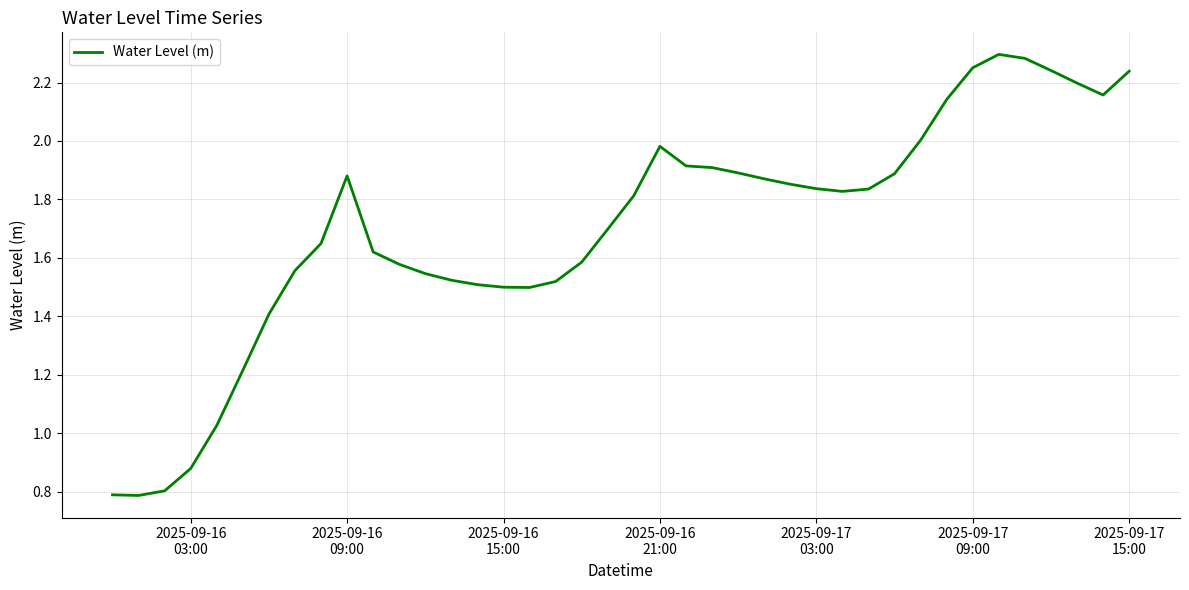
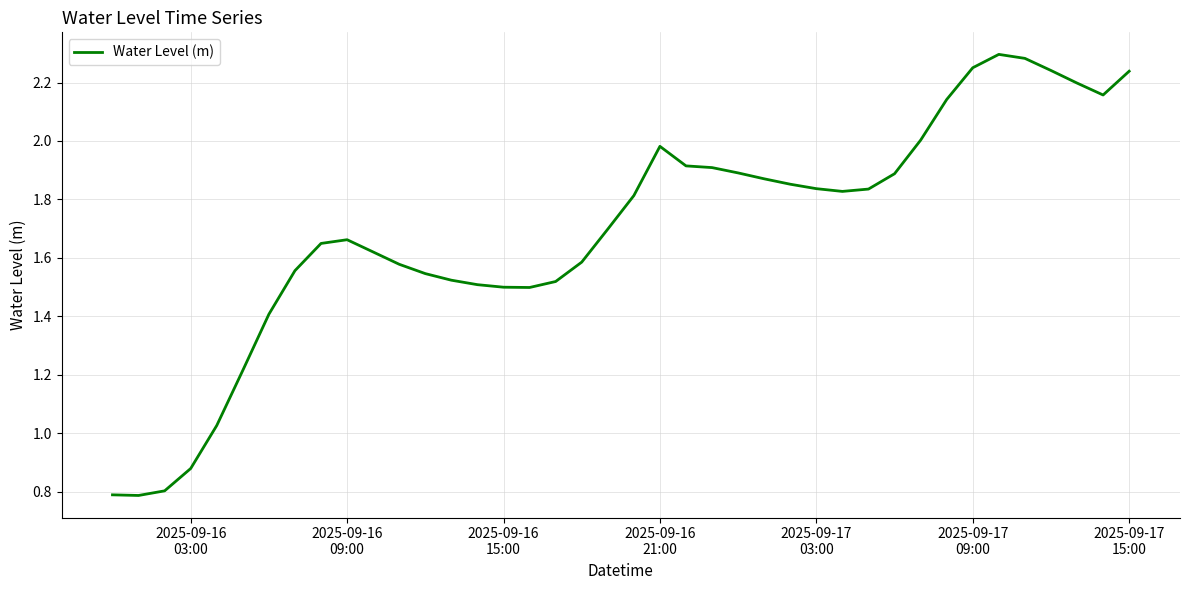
  {
    "2025-09-16 03:00": 0.88,
-   "2025-09-16 09:00": 1.88,
+   "2025-09-16 09:00": 1.66,
    "2025-09-16 15:00": 1.50,
    "2025-09-16 21:00": 1.98,
    "2025-09-17 03:00": 1.84,
    "2025-09-17 09:00": 2.25,
    "2025-09-17 15:00": 2.24
  }
